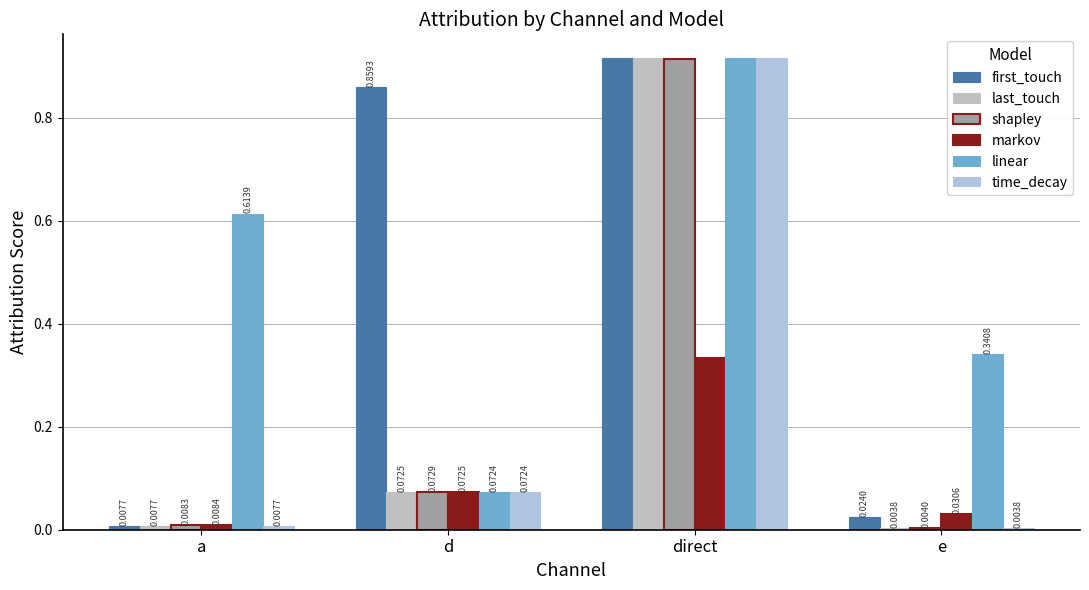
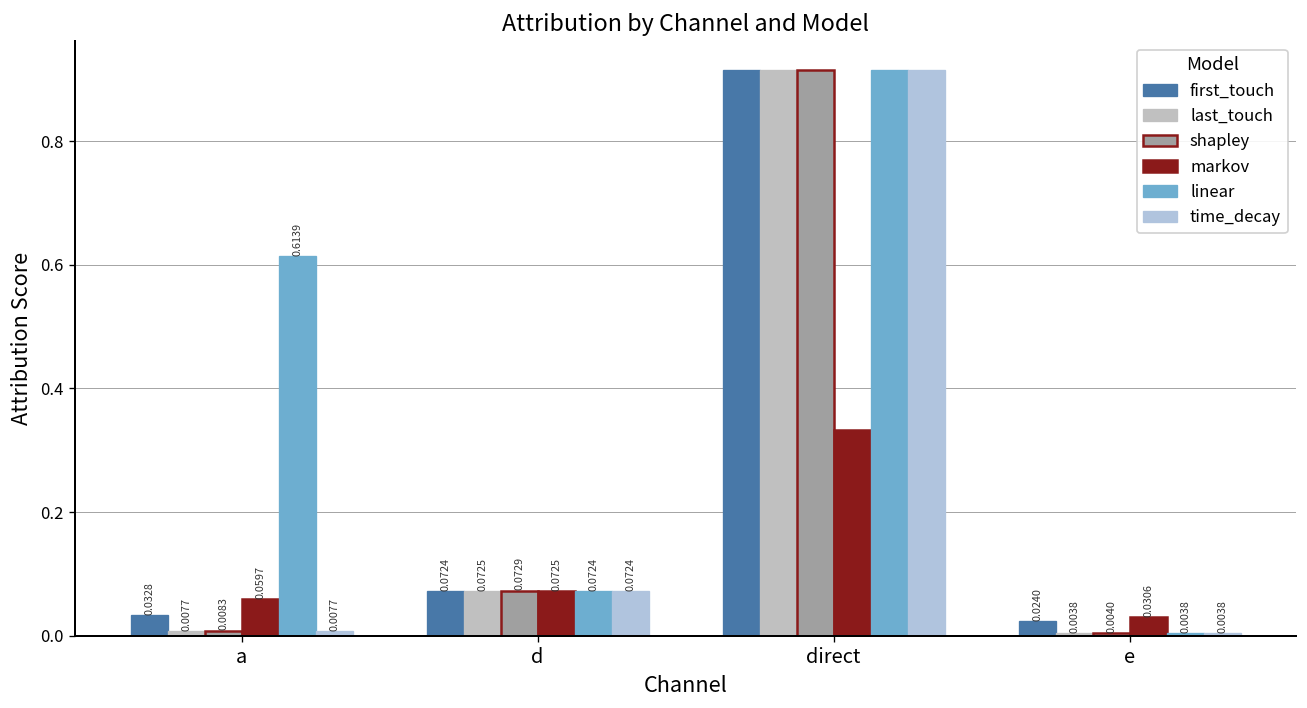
  {
    "first_touch": {
-     "a": 0.0077,
-     "d": 0.8593,
+     "a": 0.0328,
+     "d": 0.0724,
      "e": 0.0240
    },
    "markov": {
-     "a": 0.0084,
+     "a": 0.0597,
      "d": 0.0725,
      "e": 0.0306
    },
    "linear": {
      "a": 0.6139,
      "d": 0.0724,
-     "e": 0.3408
+     "e": 0.0038
    }
  }
